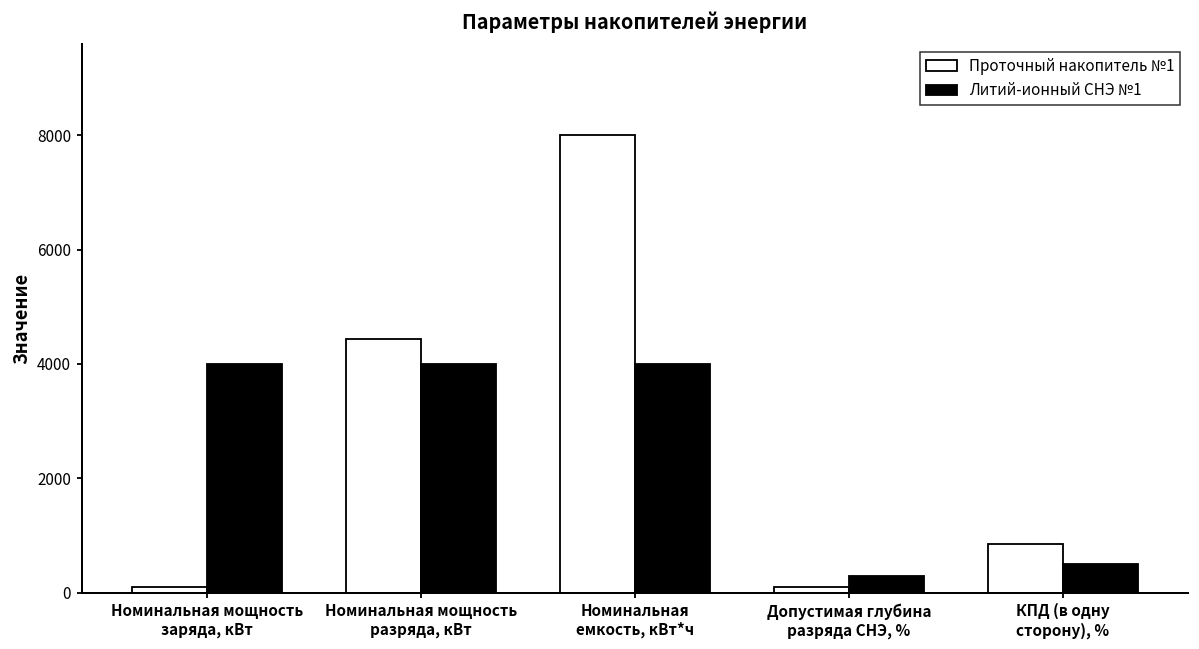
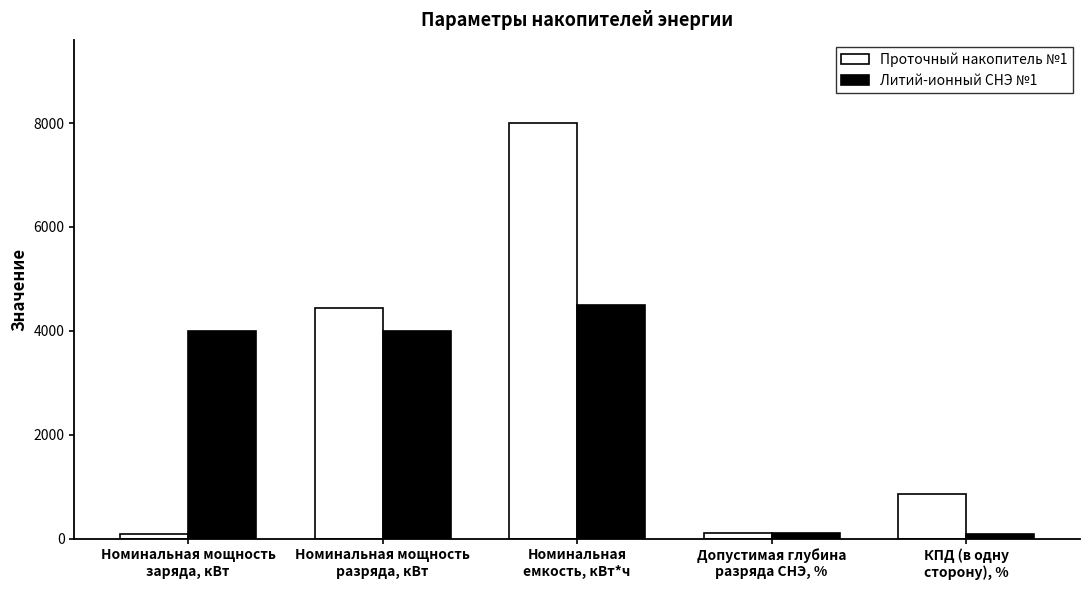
  {
    "Проточный накопитель №1": {
      "Номинальная мощность заряда, кВт": 100,
      "Номинальная мощность разряда, кВт": 4400,
      "Номинальная емкость, кВт*ч": 8000,
      "Допустимая глубина разряда СНЭ, %": 100,
      "КПД (в одну сторону), %": 900
    },
    "Литий-ионный СНЭ №1": {
      "Номинальная мощность заряда, кВт": 4000,
      "Номинальная мощность разряда, кВт": 4000,
-     "Номинальная емкость, кВт*ч": 4000,
-     "Допустимая глубина разряда СНЭ, %": 300,
-     "КПД (в одну сторону), %": 500
+     "Номинальная емкость, кВт*ч": 4500,
+     "Допустимая глубина разряда СНЭ, %": 100,
+     "КПД (в одну сторону), %": 100
    }
  }
